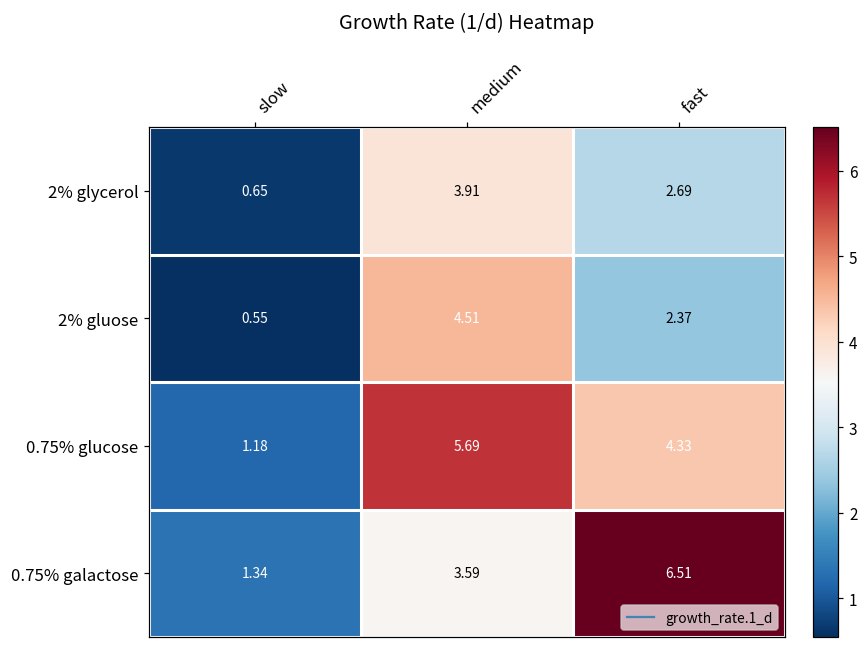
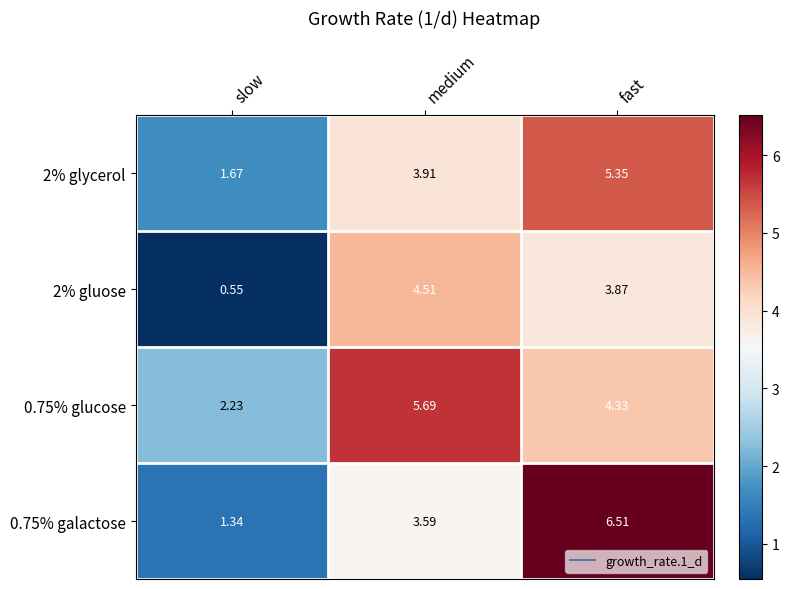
  {
    "2% glycerol": {
-     "slow": 0.65,
+     "slow": 1.67,
      "medium": 3.91,
-     "fast": 2.69
+     "fast": 5.35
    },
    "2% gluose": {
      "slow": 0.55,
      "medium": 4.51,
-     "fast": 2.37
+     "fast": 3.87
    },
    "0.75% glucose": {
-     "slow": 1.18,
+     "slow": 2.23,
      "medium": 5.69,
      "fast": 4.33
    },
    "0.75% galactose": {
      "slow": 1.34,
      "medium": 3.59,
      "fast": 6.51
    }
  }
